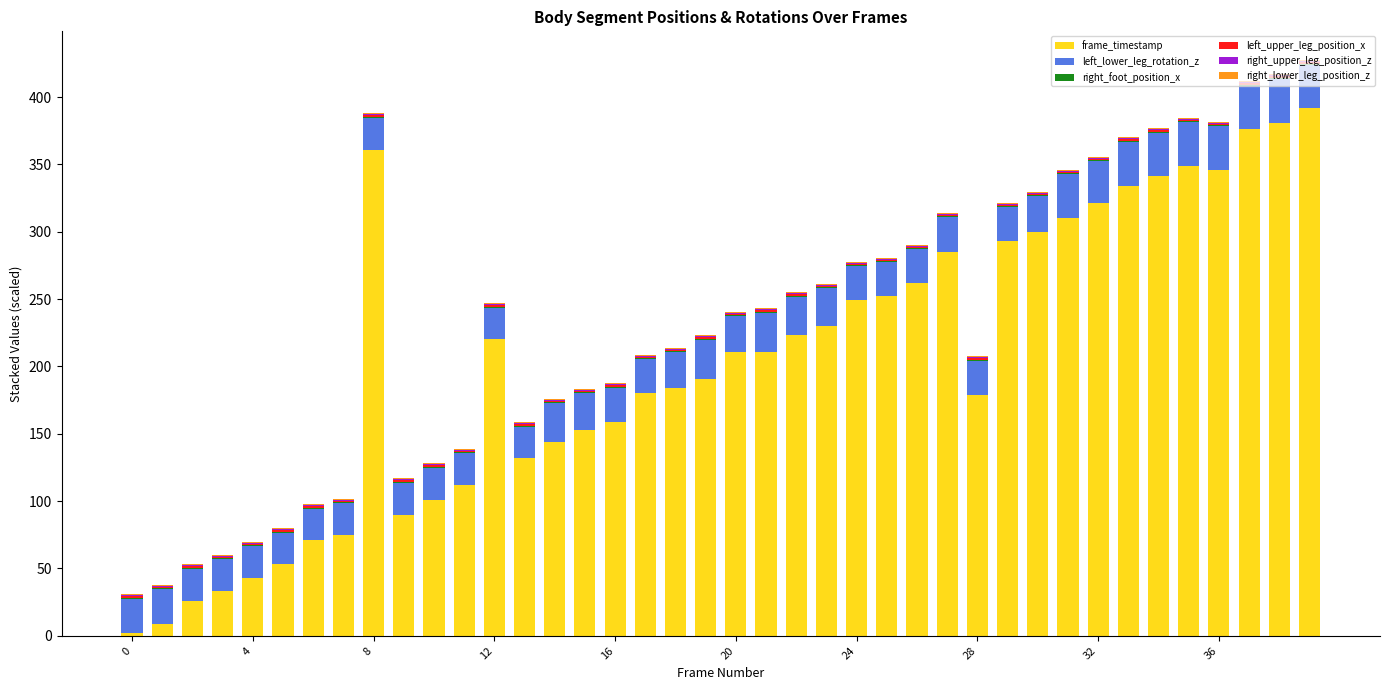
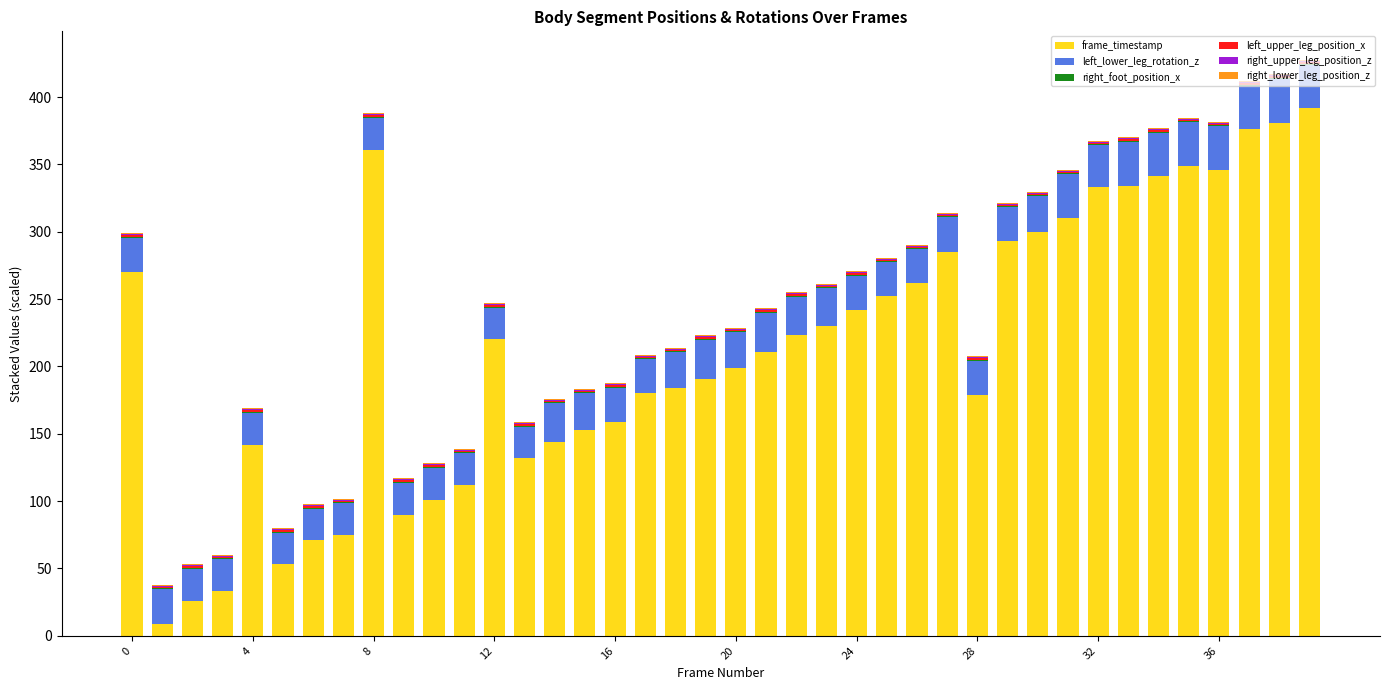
  {
    "frame_timestamp": {
-     "0": 2,
-     "4": 43,
+     "0": 270,
+     "4": 142,
      "8": 361,
      "12": 220,
      "16": 159,
-     "20": 211,
-     "24": 249,
+     "20": 199,
+     "24": 242,
      "28": 179,
-     "32": 321,
+     "32": 333,
      "36": 346
    },
    "left_lower_leg_rotation_z": {
      "0": 26,
      "4": 24,
      "8": 24,
      "12": 24,
      "16": 25,
      "20": 26,
      "24": 25,
      "28": 25,
      "32": 31,
      "36": 32
    }
  }
